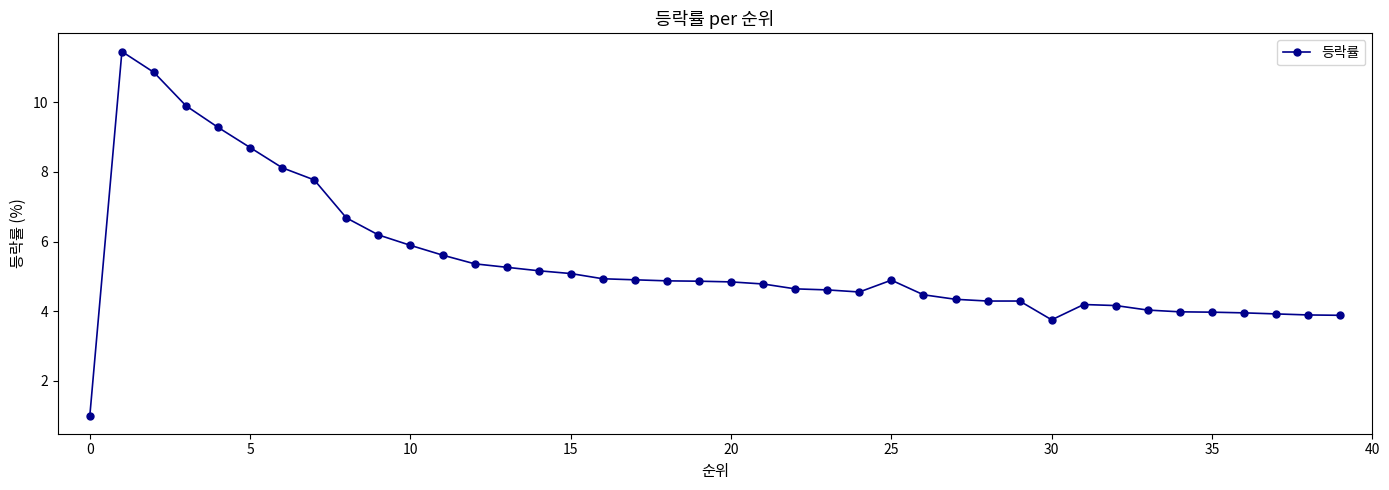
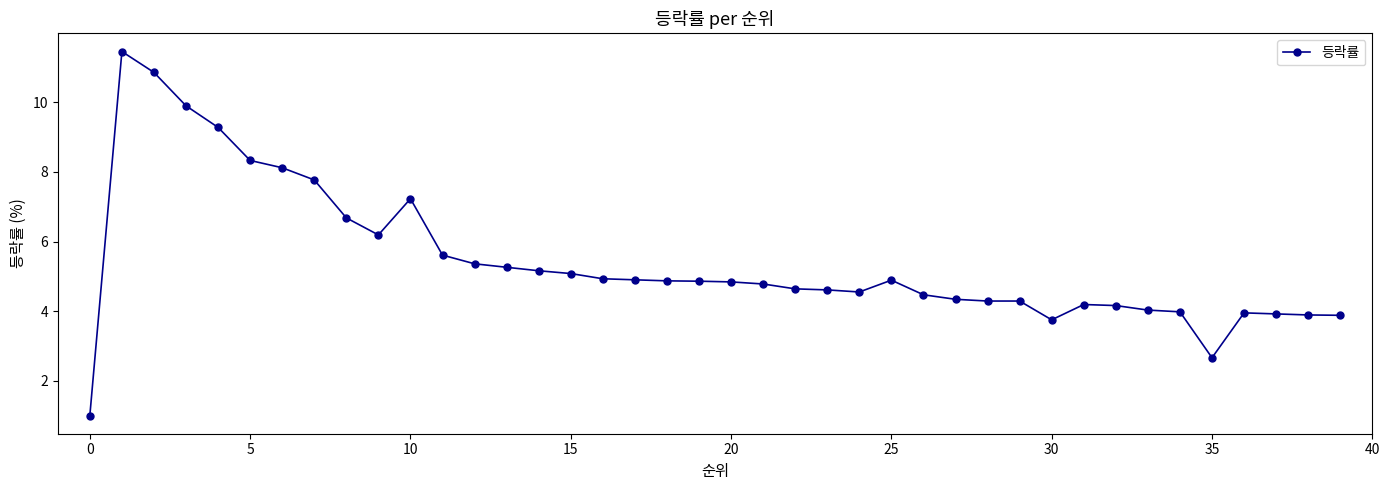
  {
    "0": 1.0,
-   "5": 8.7,
-   "10": 5.9,
+   "5": 8.3,
+   "10": 7.2,
    "15": 5.1,
    "20": 4.8,
    "25": 4.9,
    "30": 3.8,
-   "35": 4.0
+   "35": 2.7
  }
